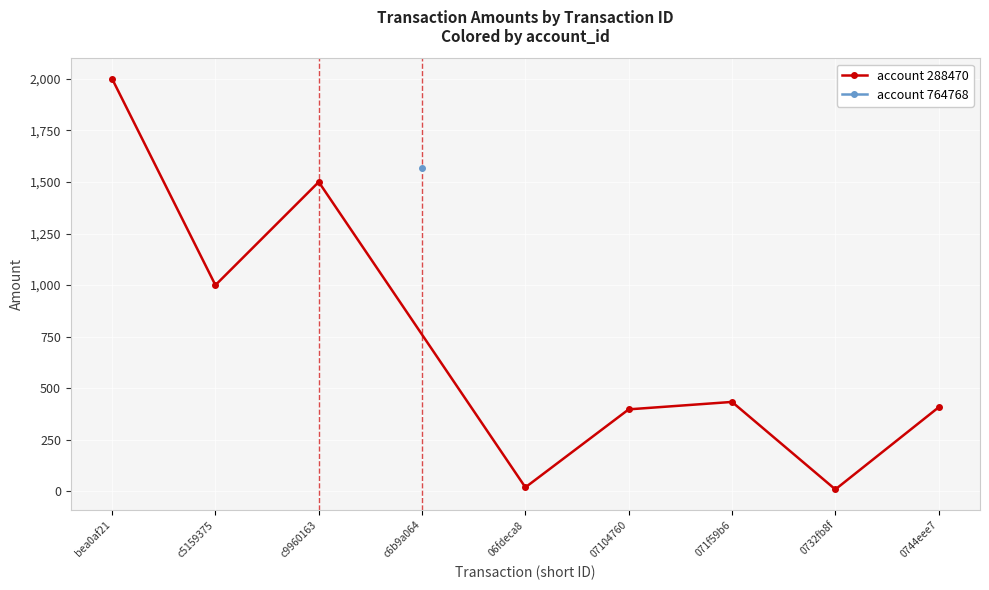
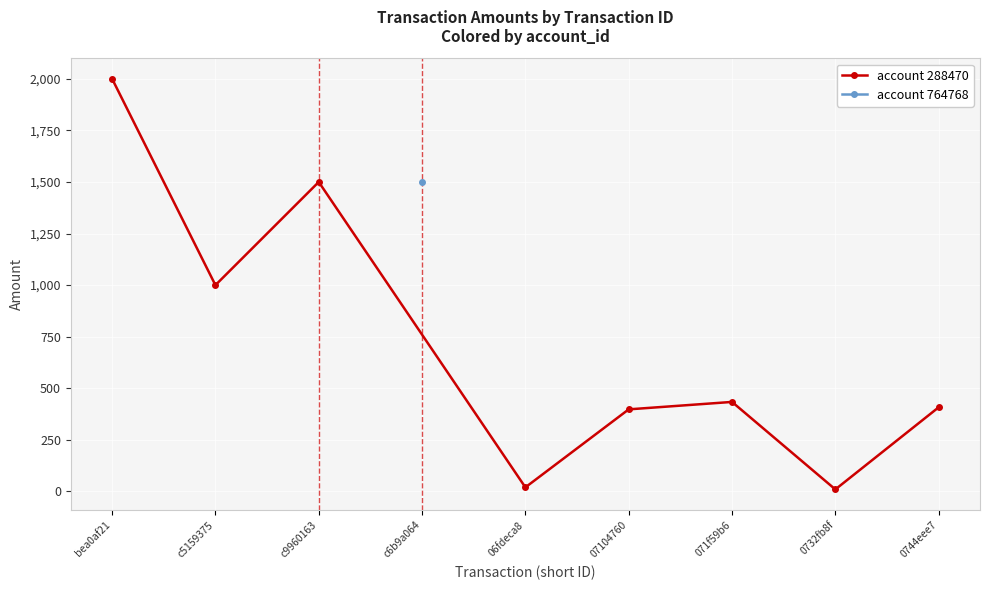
  {
    "account 288470": {
      "bea0af21": "2,000",
      "c5159375": "1,000",
      "c9960163": "1,500",
      "06fdeca8": "20",
      "07104760": "400",
      "071f59b6": "430",
      "0732fb8f": "10",
      "0744eee7": "410"
    },
    "account 764768": {
-     "c6b9a064": "1,570"
+     "c6b9a064": "1,500"
    }
  }
